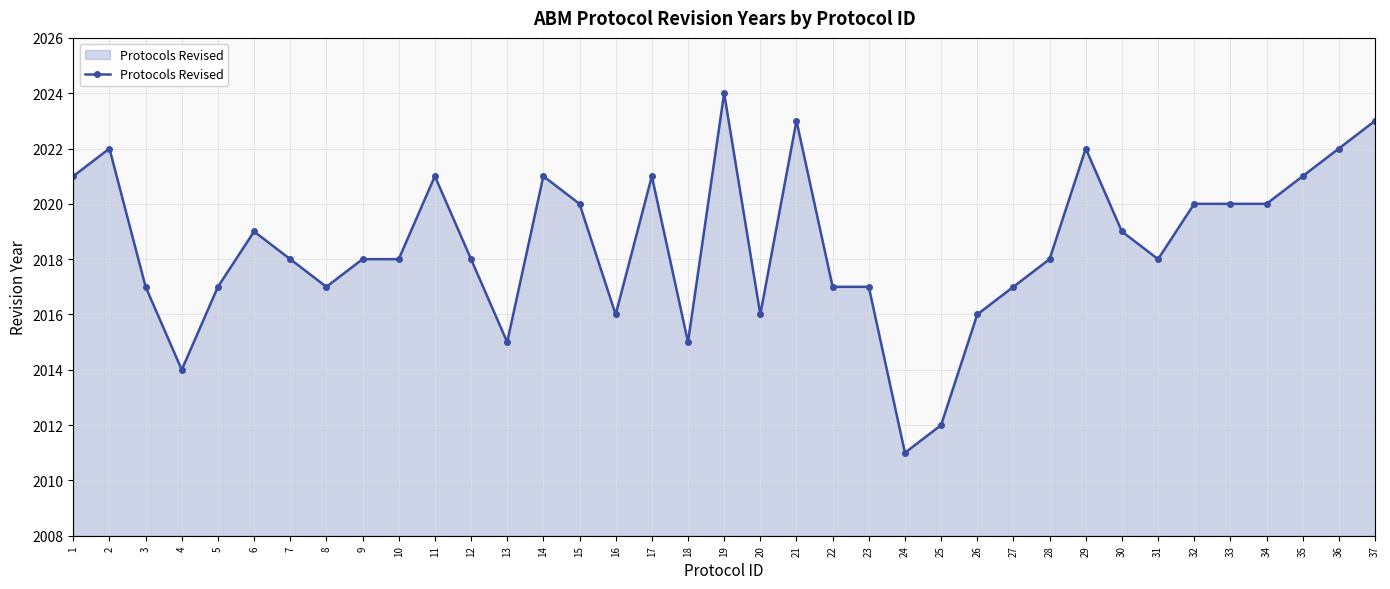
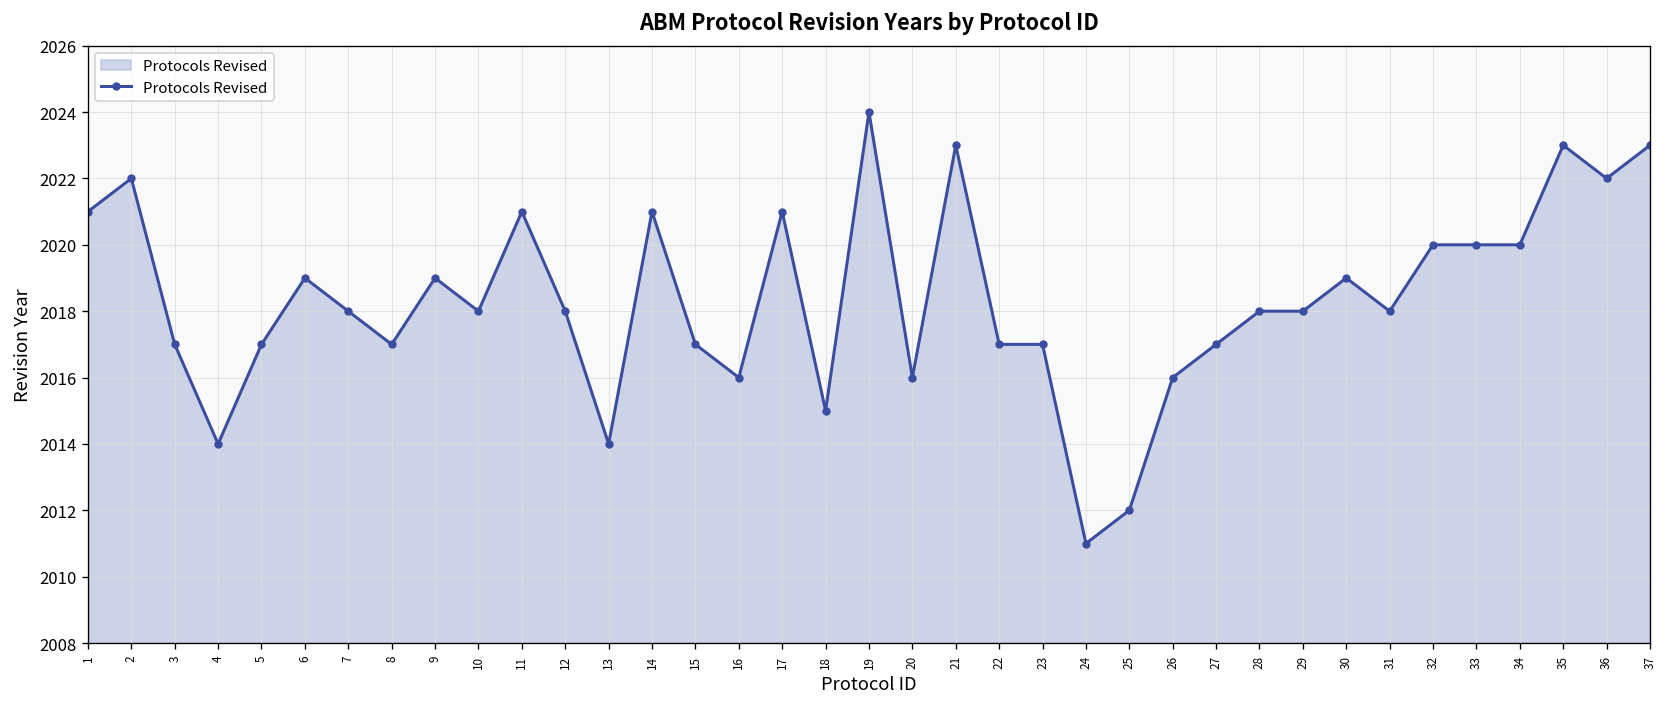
  {
    "1": 2021,
    "2": 2022,
    "3": 2017,
    "4": 2014,
    "5": 2017,
    "6": 2019,
    "7": 2018,
    "8": 2017,
-   "9": 2018,
+   "9": 2019,
    "10": 2018,
    "11": 2021,
    "12": 2018,
-   "13": 2015,
+   "13": 2014,
    "14": 2021,
-   "15": 2020,
+   "15": 2017,
    "16": 2016,
    "17": 2021,
    "18": 2015,
    "19": 2024,
    "20": 2016,
    "21": 2023,
    "22": 2017,
    "23": 2017,
    "24": 2011,
    "25": 2012,
    "26": 2016,
    "27": 2017,
    "28": 2018,
-   "29": 2022,
+   "29": 2018,
    "30": 2019,
    "31": 2018,
    "32": 2020,
    "33": 2020,
    "34": 2020,
-   "35": 2021,
+   "35": 2023,
    "36": 2022,
    "37": 2023
  }
